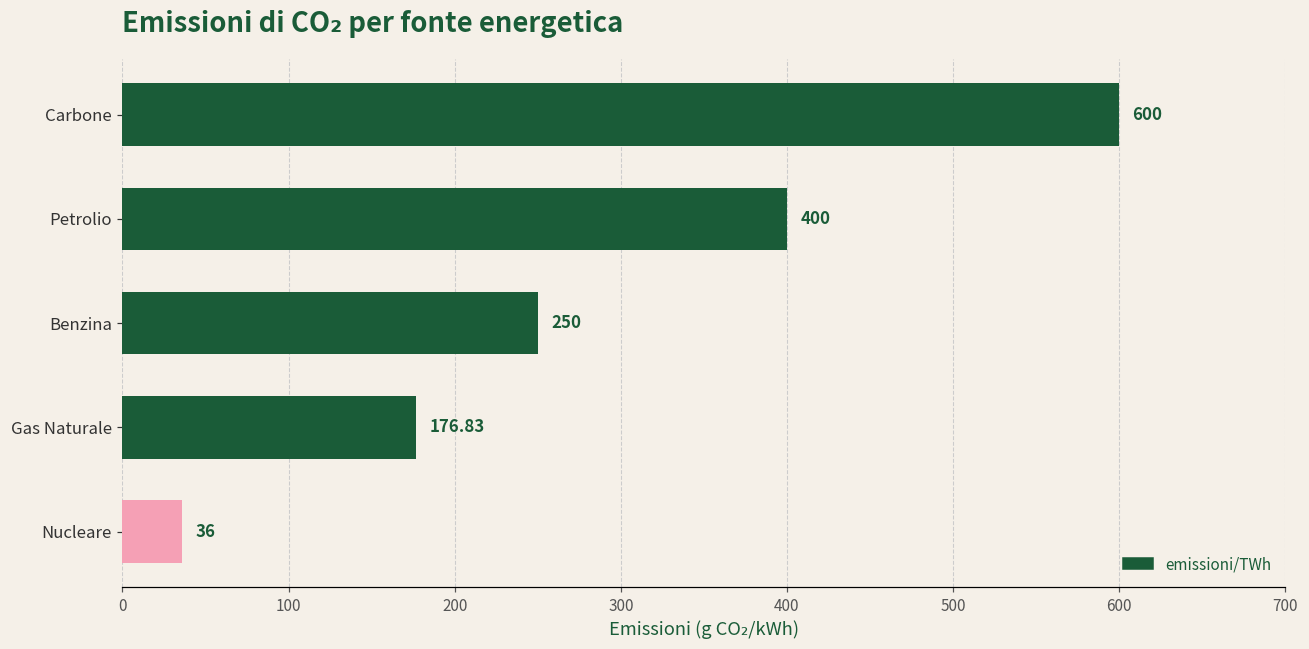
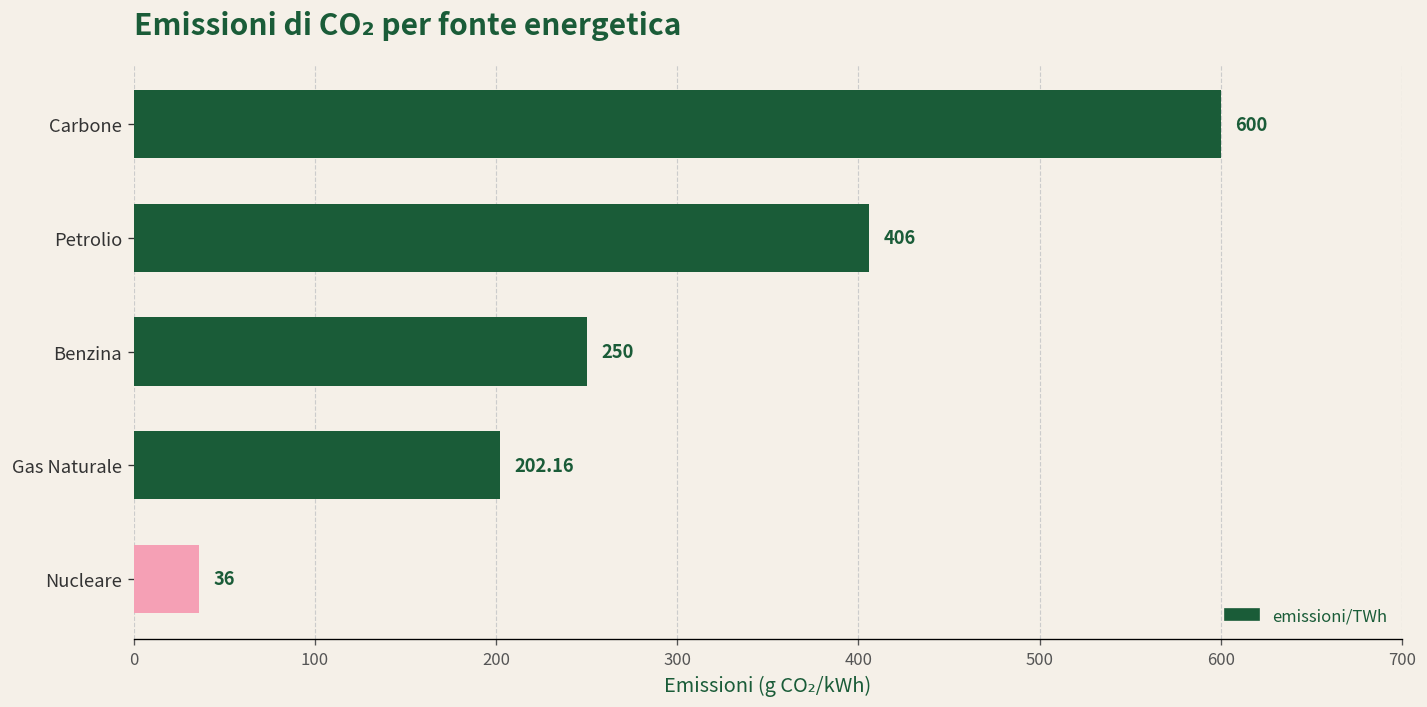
  {
    "Carbone": 600,
-   "Petrolio": 400,
+   "Petrolio": 406,
    "Benzina": 250,
-   "Gas Naturale": 176.83,
+   "Gas Naturale": 202.16,
    "Nucleare": 36
  }
